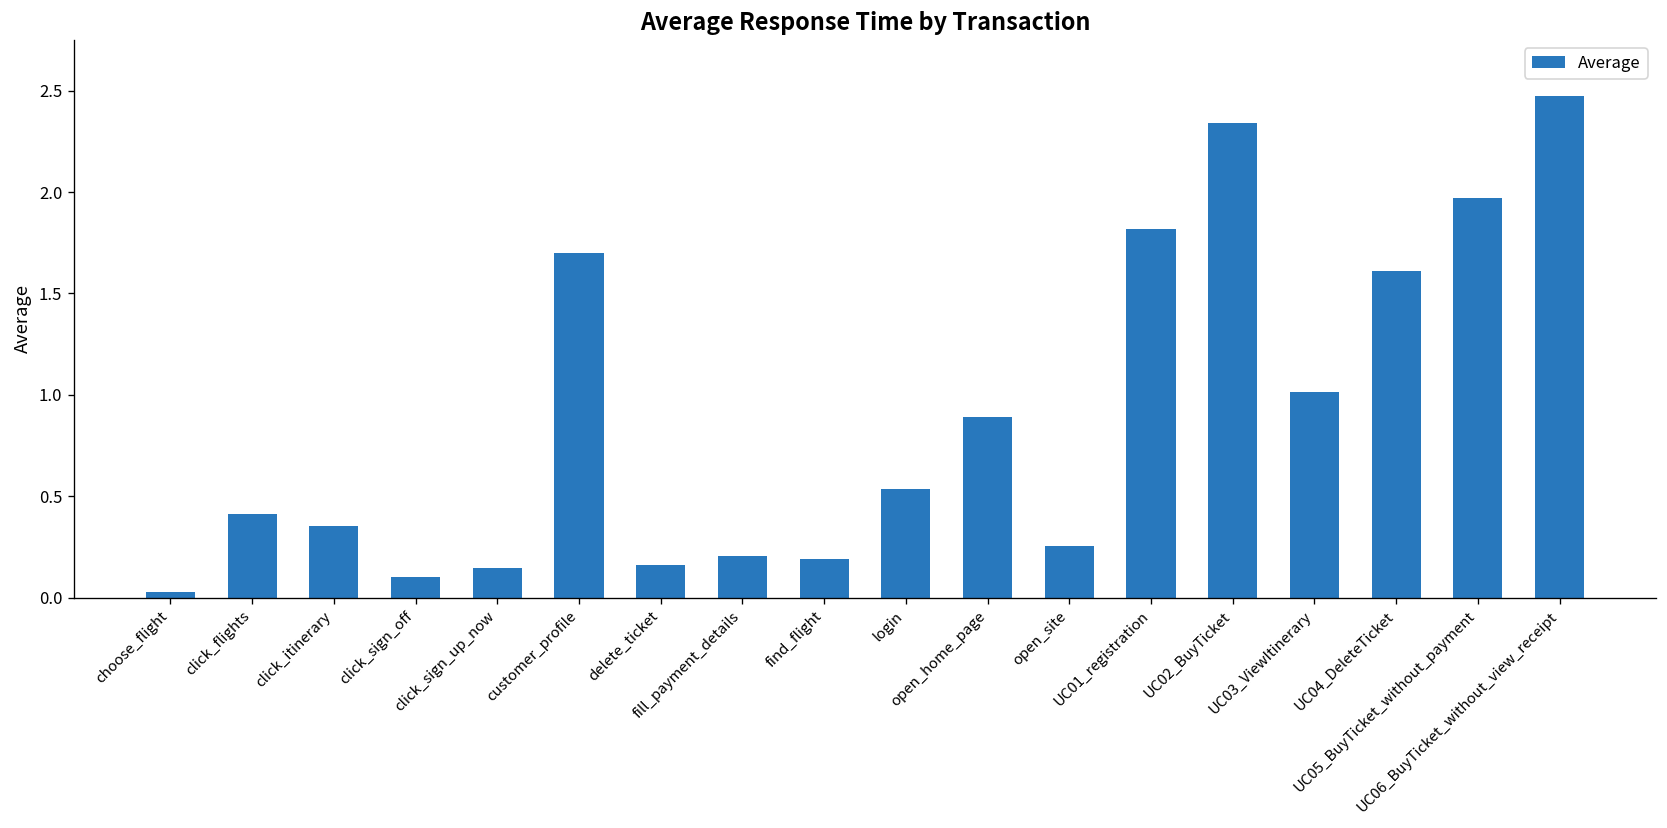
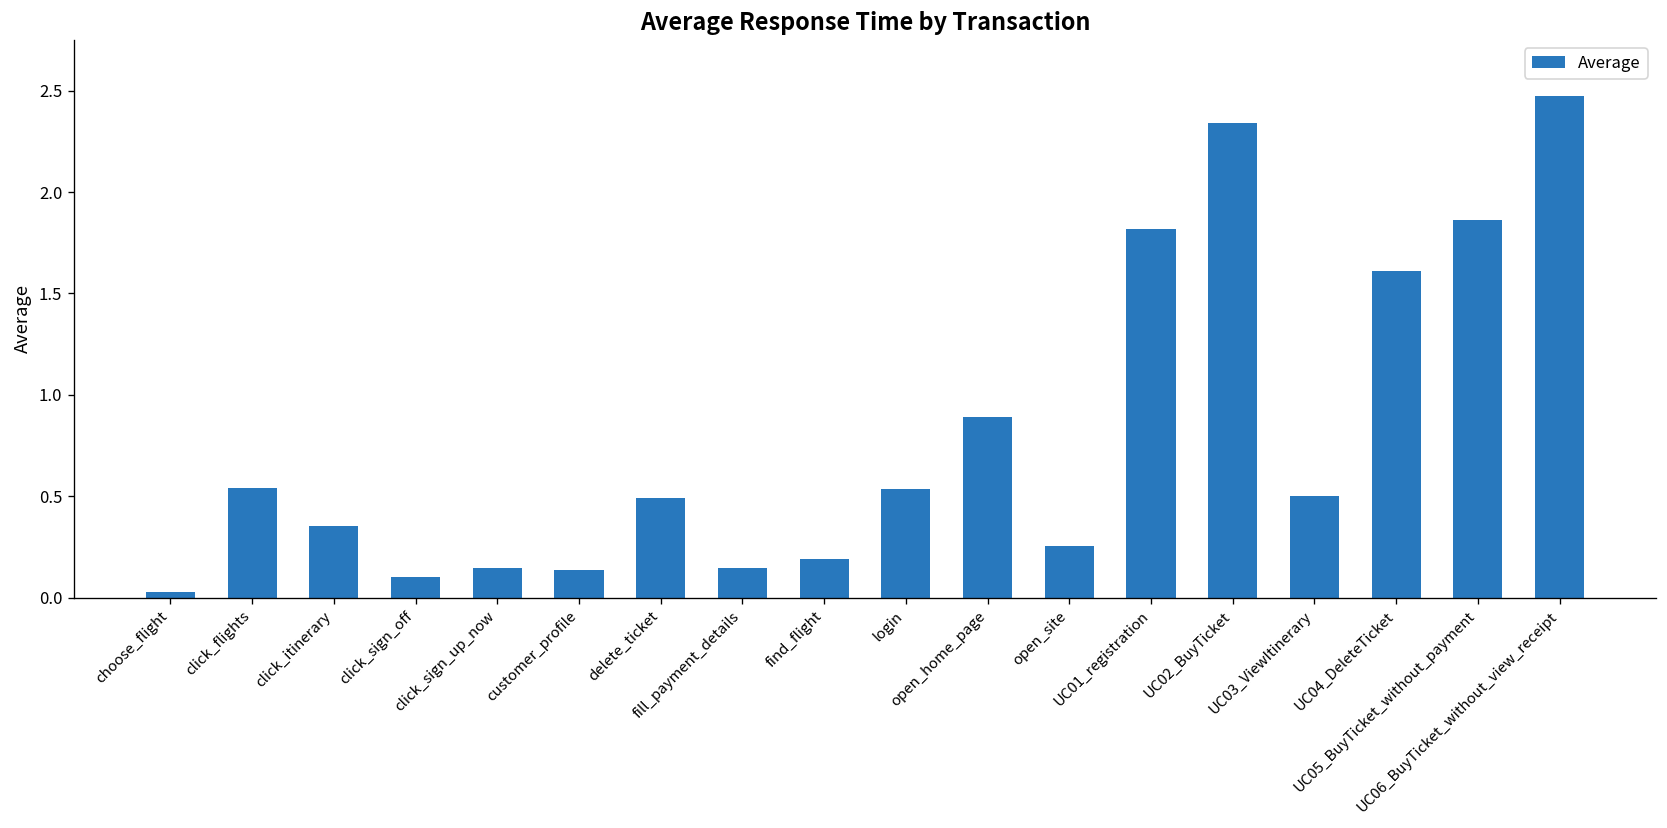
  {
    "choose_flight": 0.03,
-   "click_flights": 0.41,
+   "click_flights": 0.54,
    "click_itinerary": 0.35,
    "click_sign_off": 0.10,
    "click_sign_up_now": 0.15,
-   "customer_profile": 1.70,
-   "delete_ticket": 0.16,
-   "fill_payment_details": 0.21,
+   "customer_profile": 0.14,
+   "delete_ticket": 0.49,
+   "fill_payment_details": 0.14,
    "find_flight": 0.19,
    "login": 0.54,
    "open_home_page": 0.89,
    "open_site": 0.26,
    "UC01_registration": 1.82,
    "UC02_BuyTicket": 2.34,
-   "UC03_ViewItinerary": 1.01,
+   "UC03_ViewItinerary": 0.50,
    "UC04_DeleteTicket": 1.61,
-   "UC05_BuyTicket_without_payment": 1.97,
+   "UC05_BuyTicket_without_payment": 1.86,
    "UC06_BuyTicket_without_view_receipt": 2.47
  }
